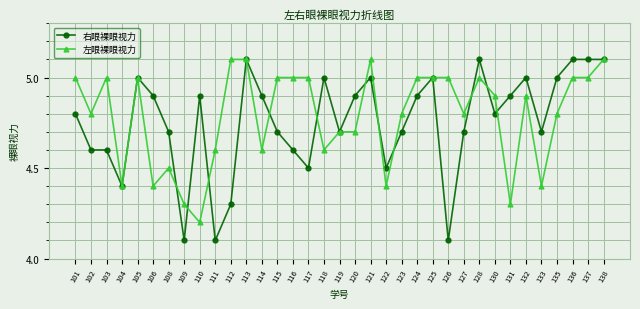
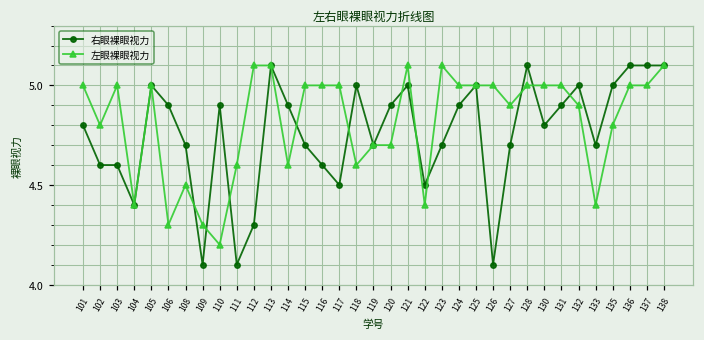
  {
    "右眼裸眼视力": {
      "101": 4.8,
      "102": 4.6,
      "103": 4.6,
      "106": 4.9,
      "108": 4.7,
      "109": 4.1,
      "110": 4.9,
      "111": 4.1,
      "112": 4.3,
      "114": 4.9,
      "115": 4.7,
      "116": 4.6,
      "117": 4.5,
      "118": 5.0,
      "120": 4.9,
      "121": 5.0,
      "122": 4.5,
      "123": 4.7,
      "124": 4.9,
      "126": 4.1,
      "127": 4.7,
      "128": 5.1,
      "130": 4.8,
      "131": 4.9,
      "132": 5.0,
      "133": 4.7,
      "135": 5.0,
      "136": 5.1,
      "137": 5.1
    },
    "左眼裸眼视力": {
      "101": 5.0,
      "102": 4.8,
      "103": 5.0,
-     "106": 4.4,
+     "106": 4.3,
      "108": 4.5,
      "109": 4.3,
      "110": 4.2,
      "111": 4.6,
      "112": 5.1,
      "114": 4.6,
      "115": 5.0,
      "116": 5.0,
      "117": 5.0,
      "118": 4.6,
      "120": 4.7,
      "121": 5.1,
      "122": 4.4,
-     "123": 4.8,
+     "123": 5.1,
      "124": 5.0,
      "126": 5.0,
-     "127": 4.8,
+     "127": 4.9,
      "128": 5.0,
-     "130": 4.9,
-     "131": 4.3,
+     "130": 5.0,
+     "131": 5.0,
      "132": 4.9,
      "133": 4.4,
      "135": 4.8,
      "136": 5.0,
      "137": 5.0
    }
  }
